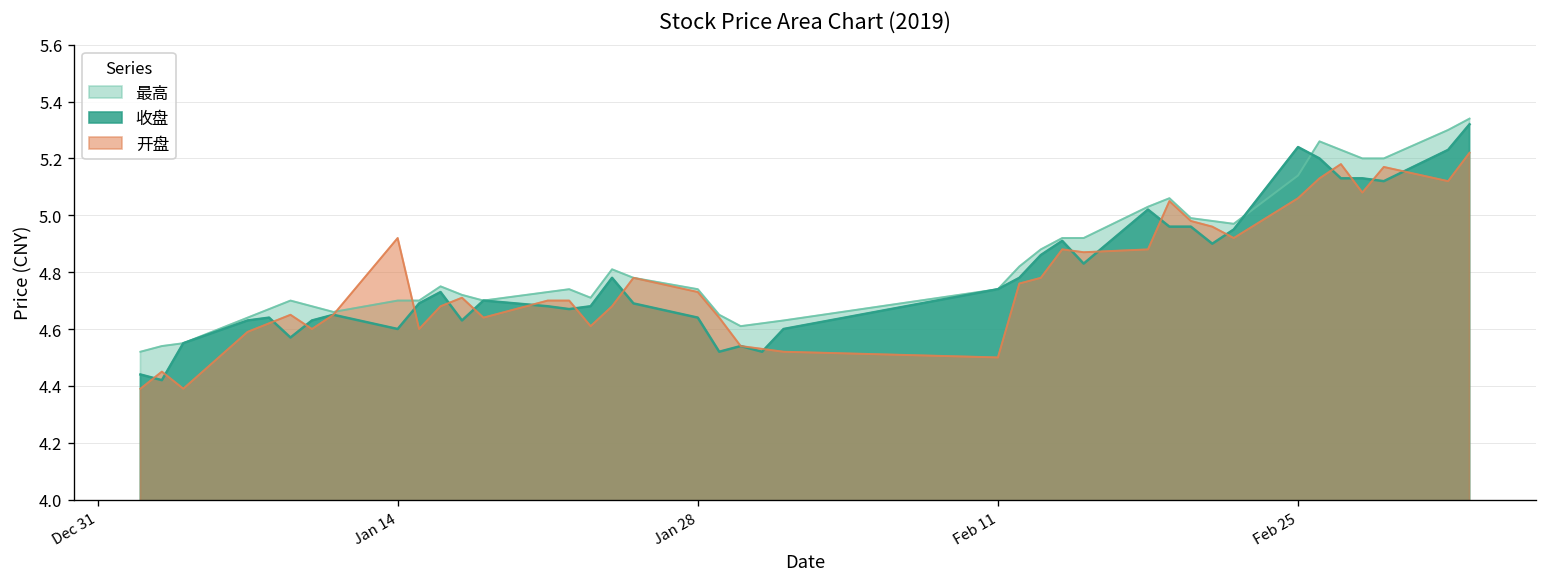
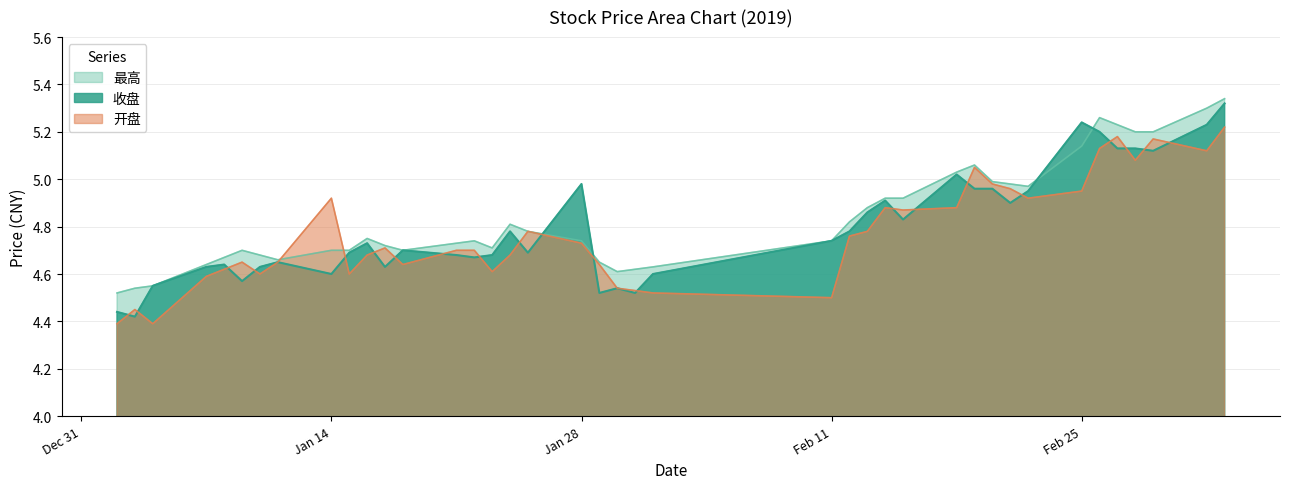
  {
    "最高": {
      "Jan 14": 4.70,
      "Feb 25": 5.14
    },
    "收盘": {
      "Jan 14": 4.60,
-     "Jan 28": 4.64,
+     "Jan 28": 4.98,
      "Feb 25": 5.24
    },
    "开盘": {
      "Jan 14": 4.92,
      "Feb 11": 4.50,
-     "Feb 25": 5.06
+     "Feb 25": 4.95
    }
  }
